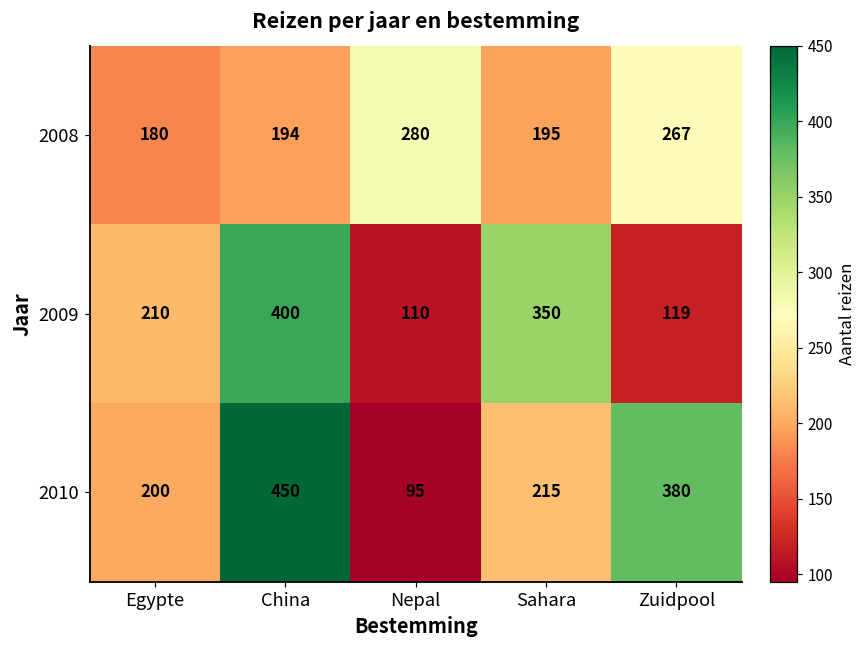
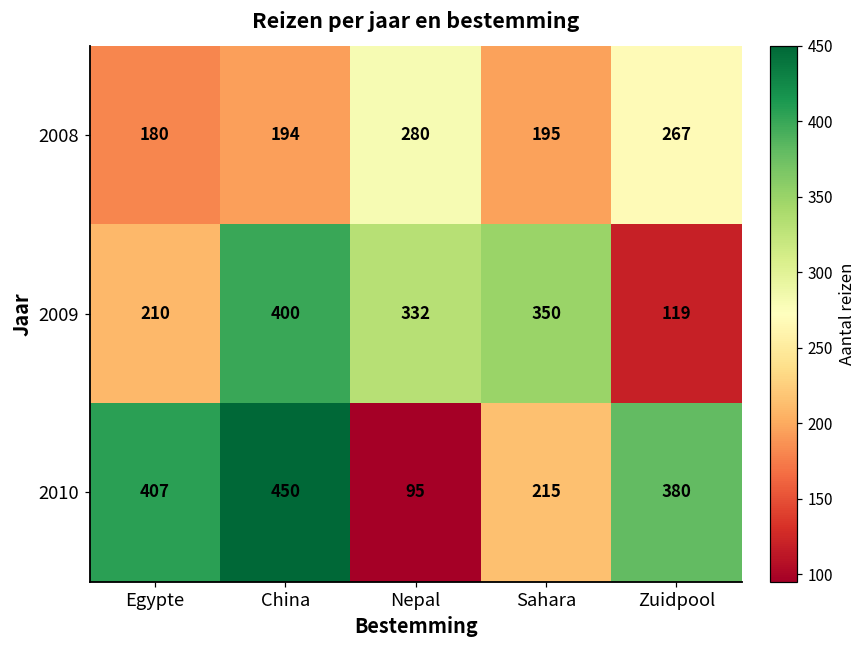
  {
    "2008": {
      "Egypte": 180,
      "China": 194,
      "Nepal": 280,
      "Sahara": 195,
      "Zuidpool": 267
    },
    "2009": {
      "Egypte": 210,
      "China": 400,
-     "Nepal": 110,
+     "Nepal": 332,
      "Sahara": 350,
      "Zuidpool": 119
    },
    "2010": {
-     "Egypte": 200,
+     "Egypte": 407,
      "China": 450,
      "Nepal": 95,
      "Sahara": 215,
      "Zuidpool": 380
    }
  }
